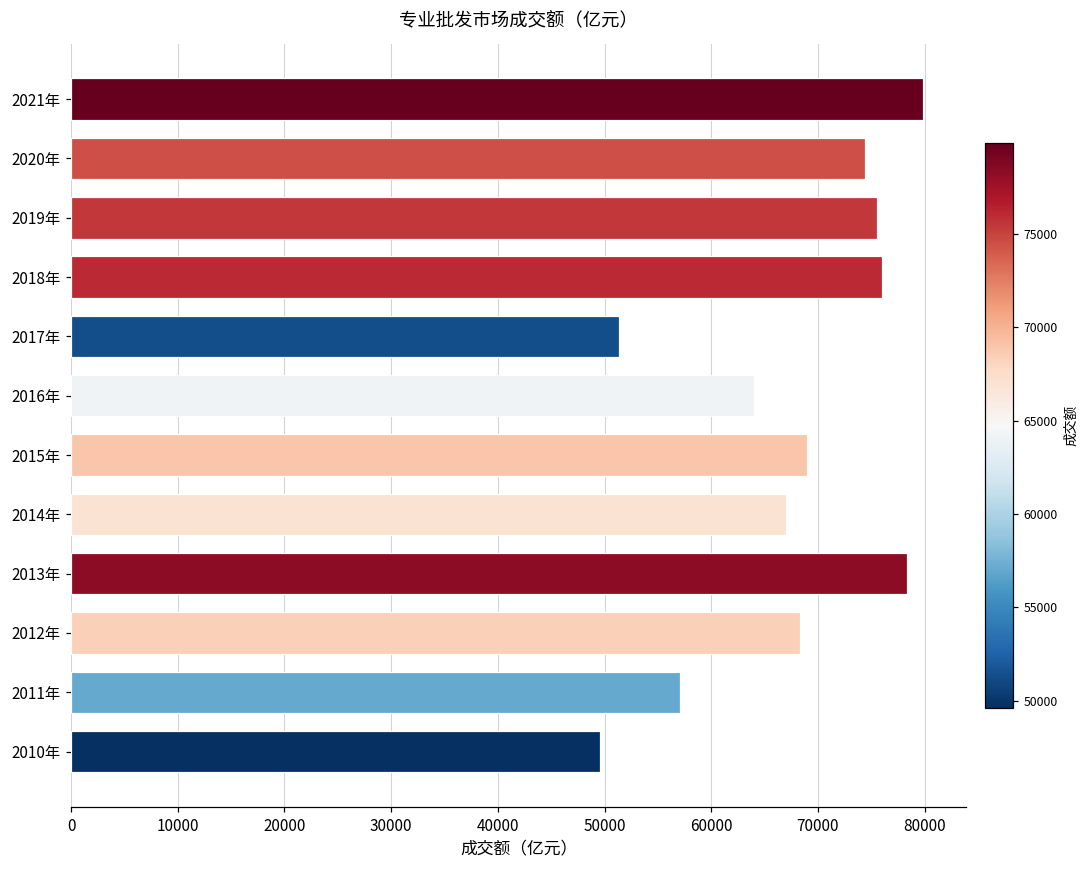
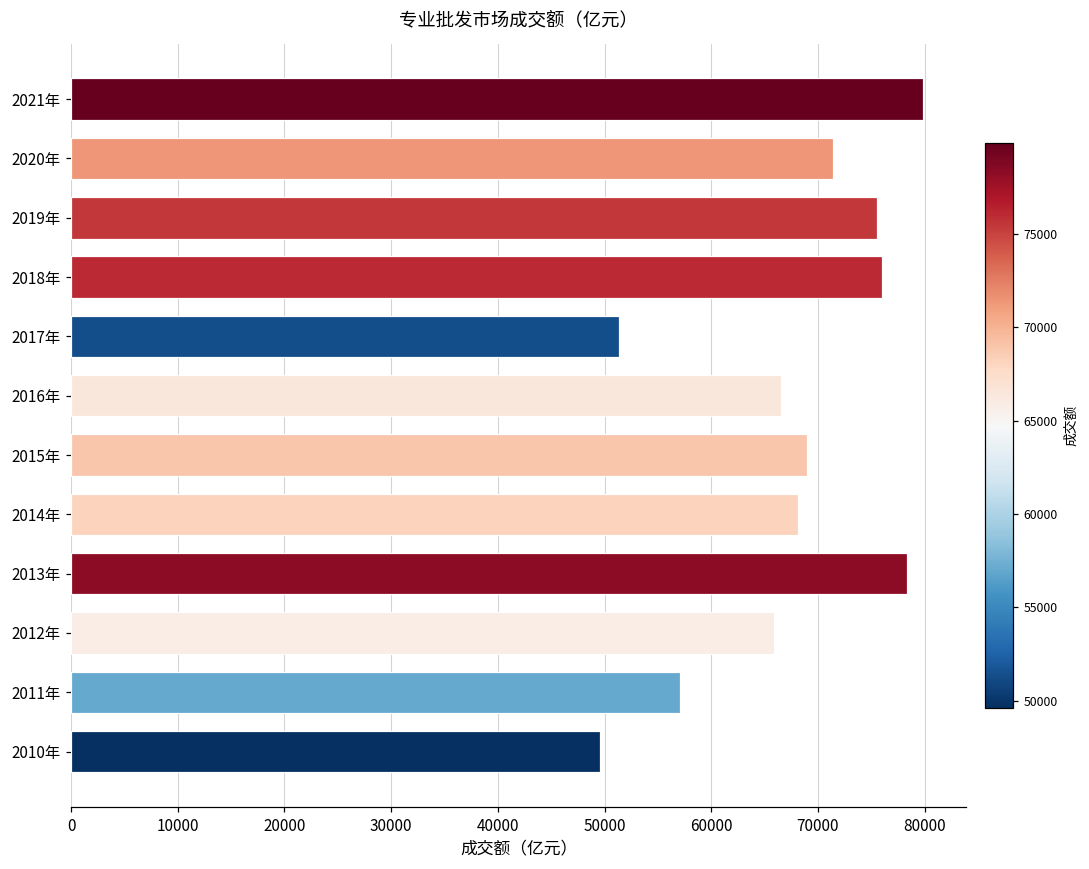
  {
    "2021年": 80000,
-   "2020年": 74000,
+   "2020年": 71000,
    "2019年": 76000,
    "2018年": 76000,
    "2017年": 51000,
-   "2016年": 64000,
+   "2016年": 67000,
    "2015年": 69000,
-   "2014年": 67000,
+   "2014年": 68000,
    "2013年": 78000,
-   "2012年": 68000,
+   "2012年": 66000,
    "2011年": 57000,
    "2010年": 50000
  }
